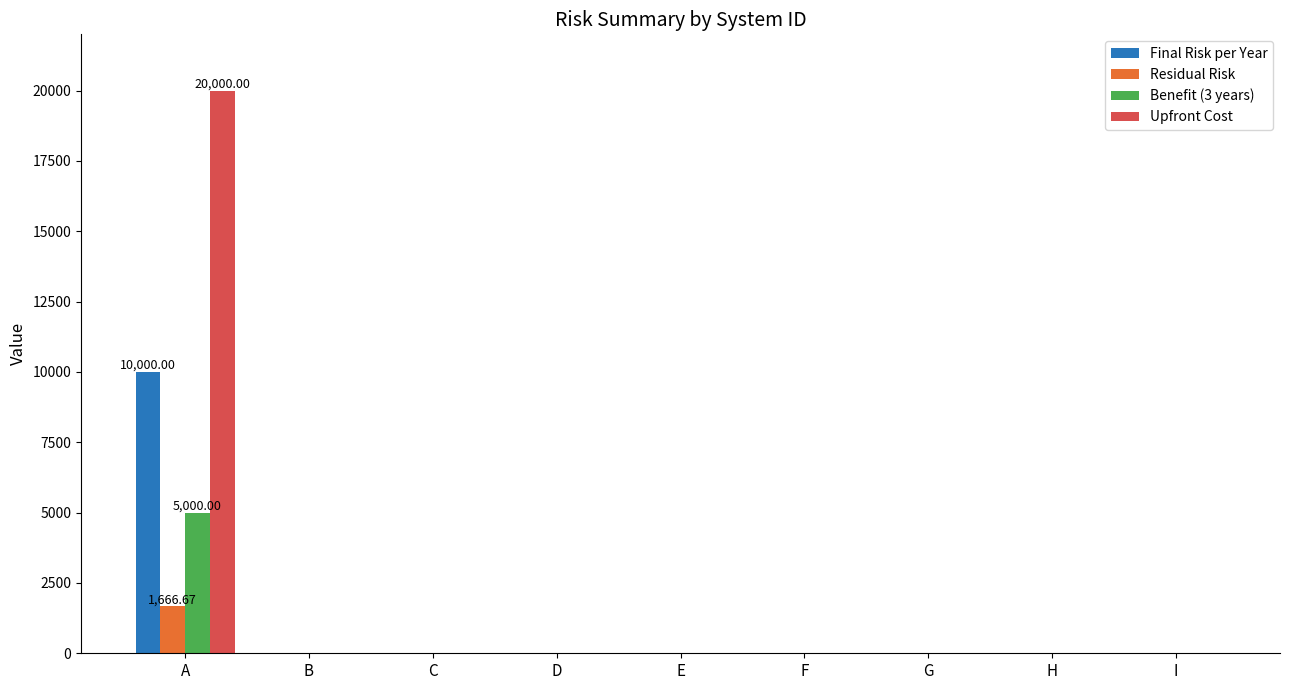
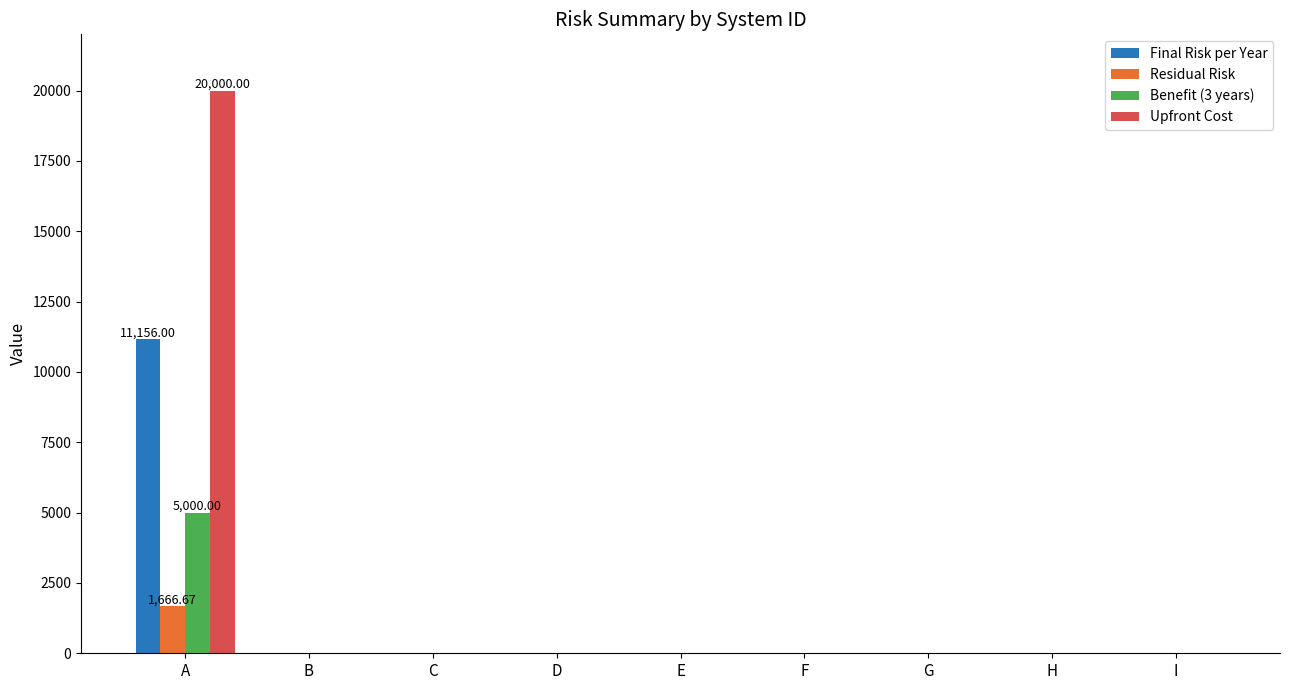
  {
    "Final Risk per Year": {
-     "A": "10,000.00"
+     "A": "11,156.00"
    },
    "Benefit (3 years)": {
      "A": "5,000.00"
    }
  }
